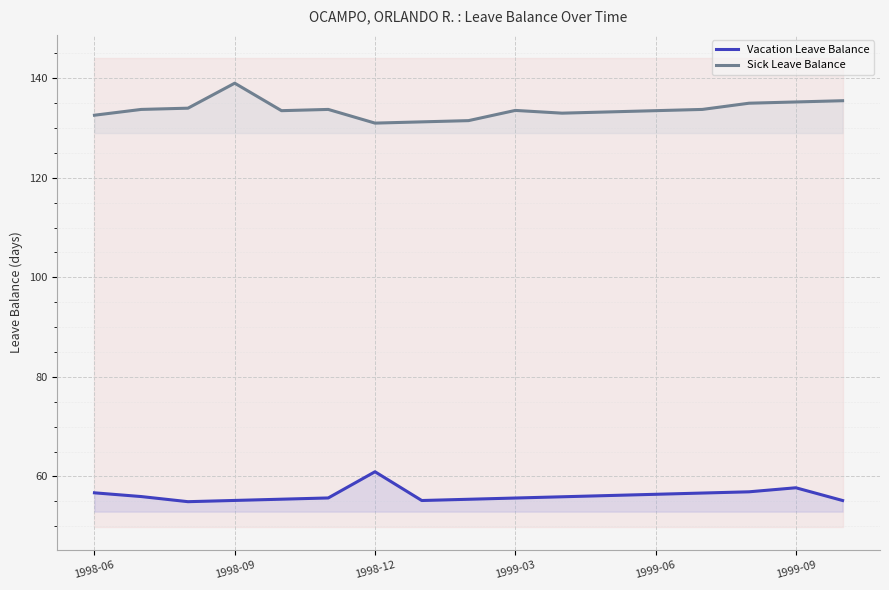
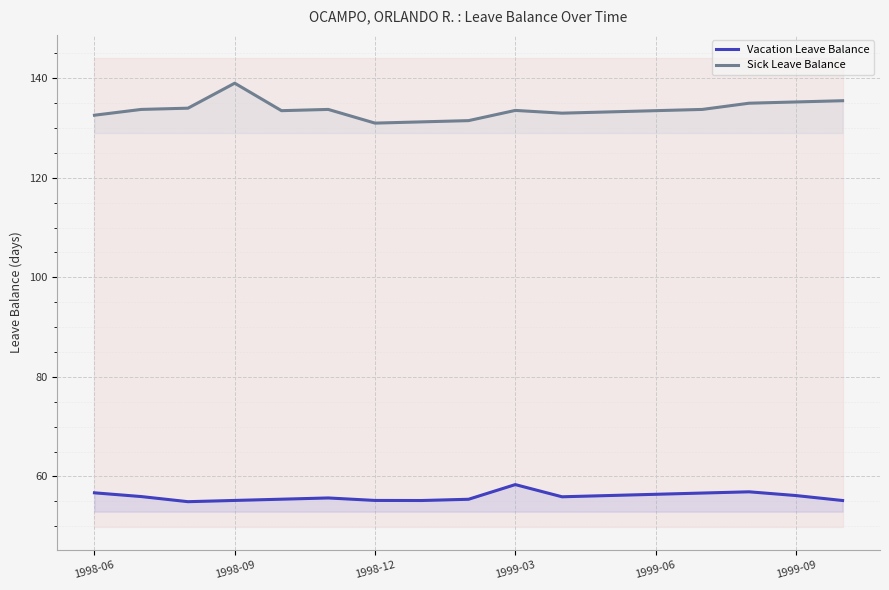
  {
    "Vacation Leave Balance": {
      "1998-06": 57,
      "1998-09": 55,
-     "1998-12": 61,
-     "1999-03": 56,
+     "1998-12": 55,
+     "1999-03": 58,
      "1999-06": 56,
-     "1999-09": 58
+     "1999-09": 56
    },
    "Sick Leave Balance": {
      "1998-06": 133,
      "1998-09": 139,
      "1998-12": 131,
      "1999-03": 134,
      "1999-06": 133,
      "1999-09": 135
    }
  }
